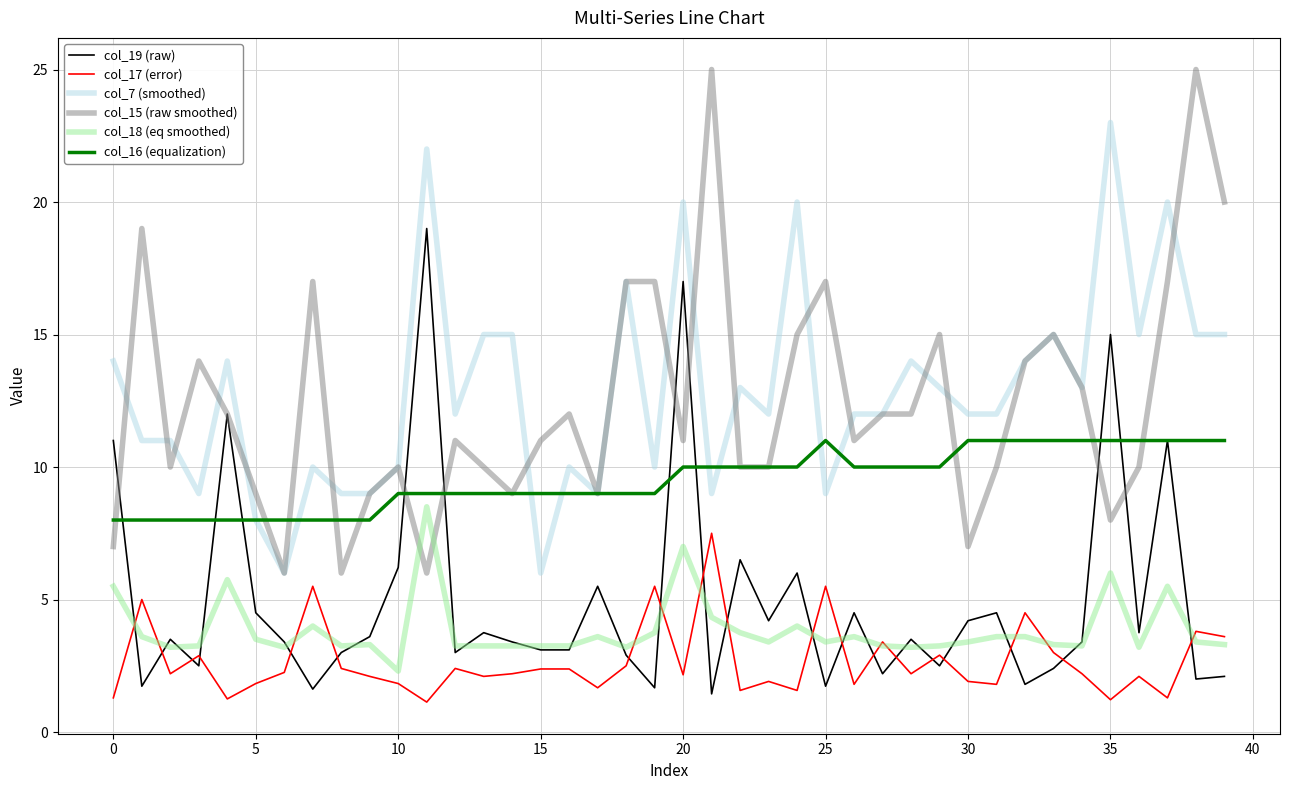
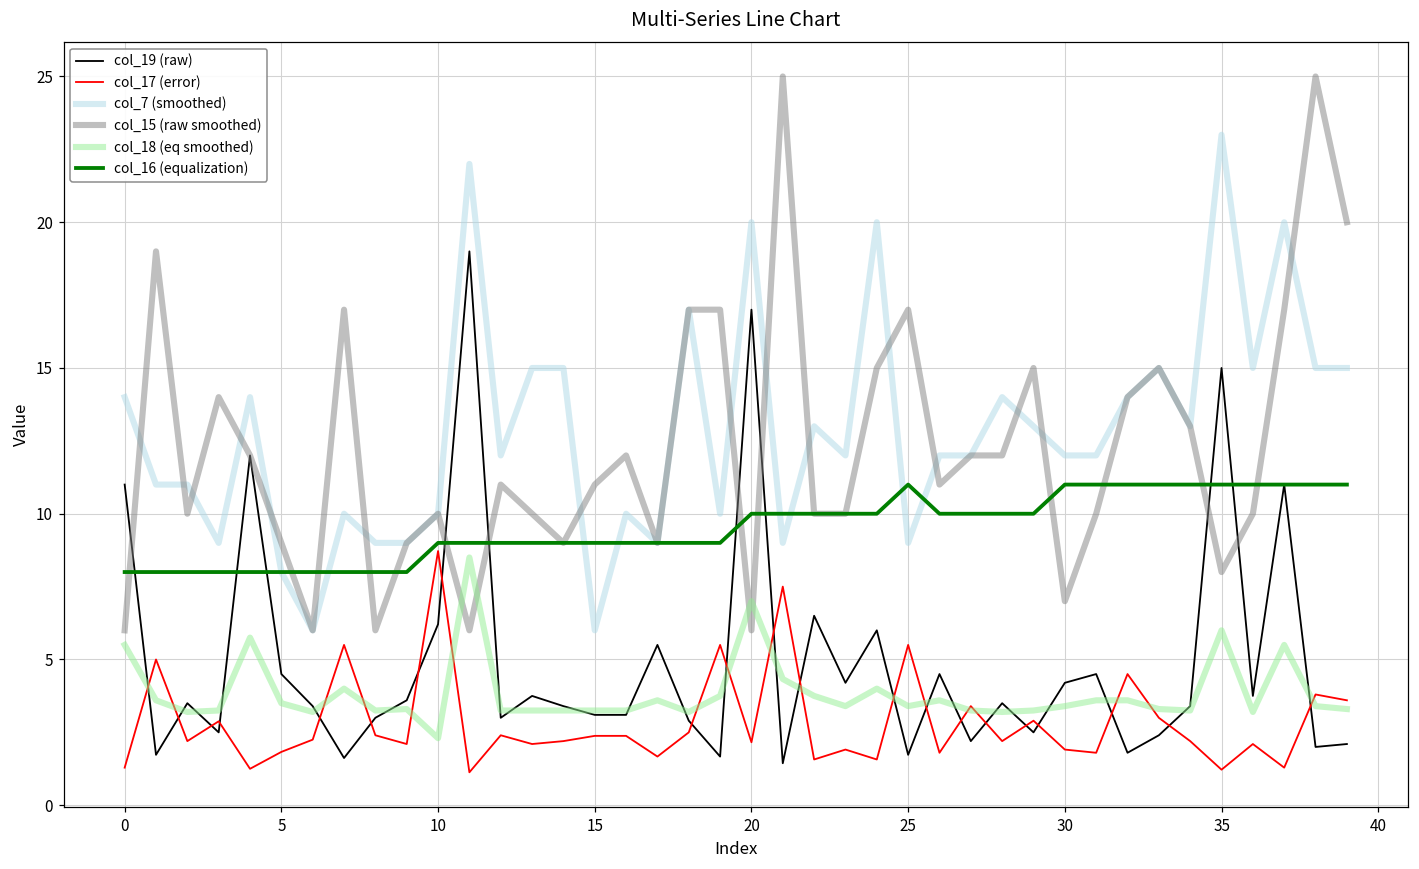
  {
    "col_19 (raw)": {
      "0": 11.0,
      "5": 4.5,
      "10": 6.2,
      "15": 3.1,
      "20": 17.0,
      "25": 1.7,
      "30": 4.2,
      "35": 15.0
    },
    "col_17 (error)": {
      "0": 1.3,
      "5": 1.8,
-     "10": 1.8,
+     "10": 8.7,
      "15": 2.4,
      "20": 2.2,
      "25": 5.5,
      "30": 1.9,
      "35": 1.2
    },
    "col_7 (smoothed)": {
      "0": 14.0,
      "15": 6.0,
      "20": 20.0,
      "25": 9.0,
      "30": 12.0,
      "35": 23.0
    },
    "col_15 (raw smoothed)": {
-     "0": 7,
+     "0": 6,
      "5": 9,
      "15": 11,
-     "20": 11,
+     "20": 6,
      "25": 17,
      "30": 7,
      "35": 8
    },
    "col_18 (eq smoothed)": {
      "0": 5.5,
      "5": 3.5,
      "10": 2.3,
      "15": 3.3,
      "20": 7.0,
      "25": 3.4,
      "30": 3.4,
      "35": 6.0
    },
    "col_16 (equalization)": {
      "0": 8.0,
      "10": 9.0,
      "15": 9.0,
      "20": 10.0,
      "25": 11.0,
      "30": 11.0,
      "35": 11.0
    }
  }
